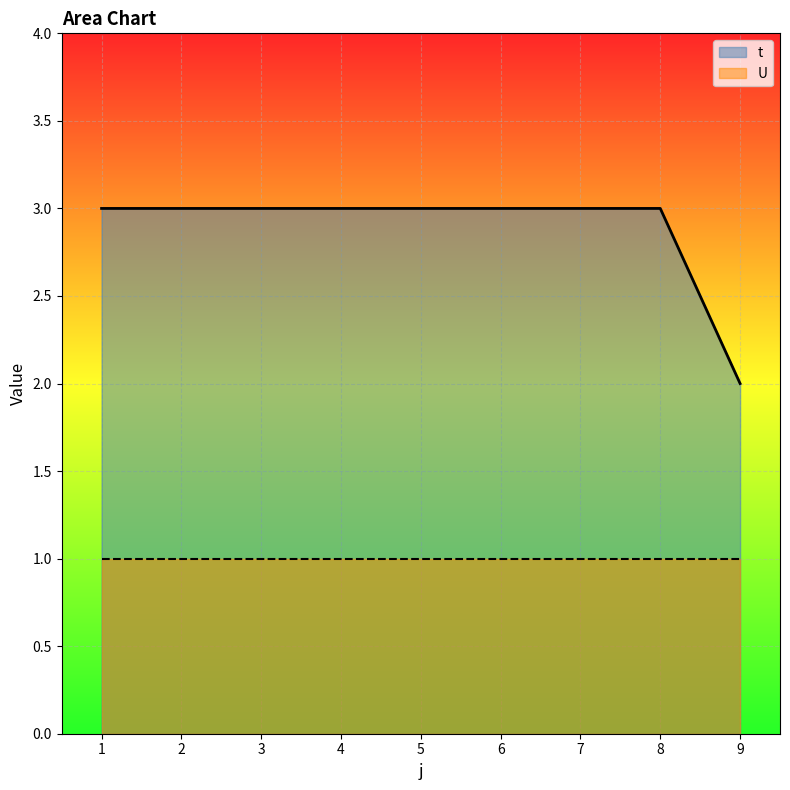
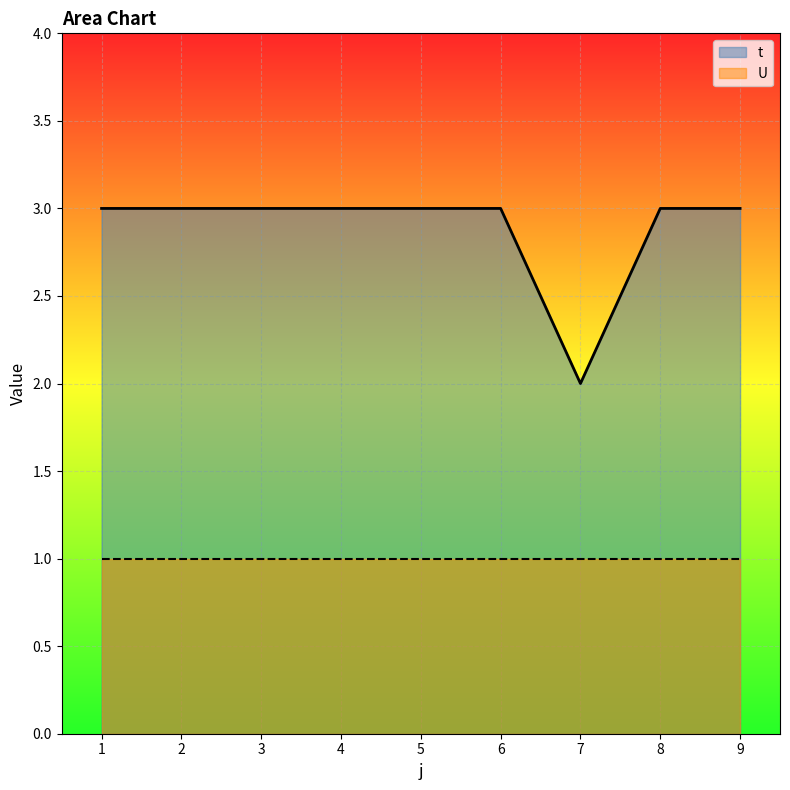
  {
    "t": {
      "1": 3,
      "2": 3,
      "3": 3,
      "4": 3,
      "5": 3,
      "6": 3,
-     "7": 3,
+     "7": 2,
      "8": 3,
-     "9": 2
+     "9": 3
    },
    "U": {
      "1": 1,
      "2": 1,
      "3": 1,
      "4": 1,
      "5": 1,
      "6": 1,
      "7": 1,
      "8": 1,
      "9": 1
    }
  }
